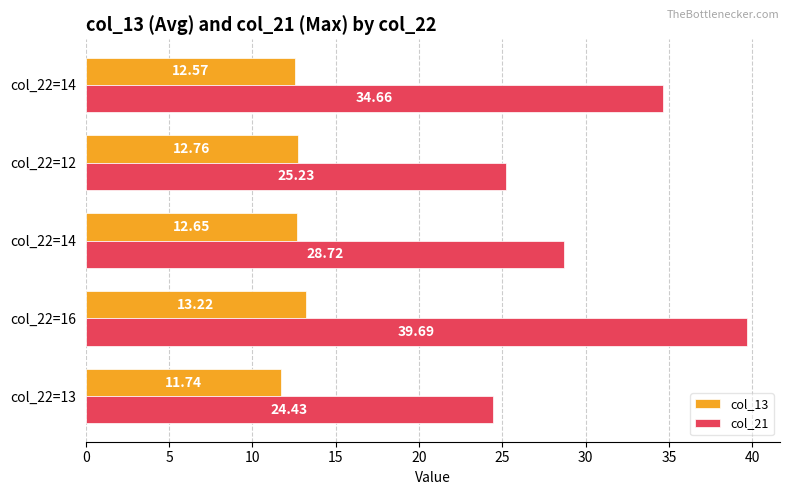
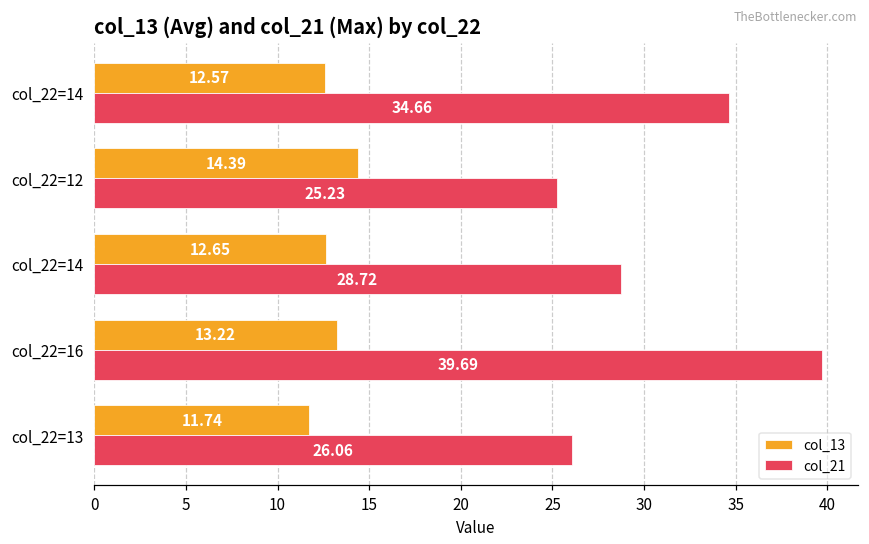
  {
    "col_13": {
-     "col_22=12": 12.76,
+     "col_22=12": 14.39,
      "col_22=16": 13.22,
      "col_22=13": 11.74
    },
    "col_21": {
      "col_22=12": 25.23,
      "col_22=16": 39.69,
-     "col_22=13": 24.43
+     "col_22=13": 26.06
    }
  }
